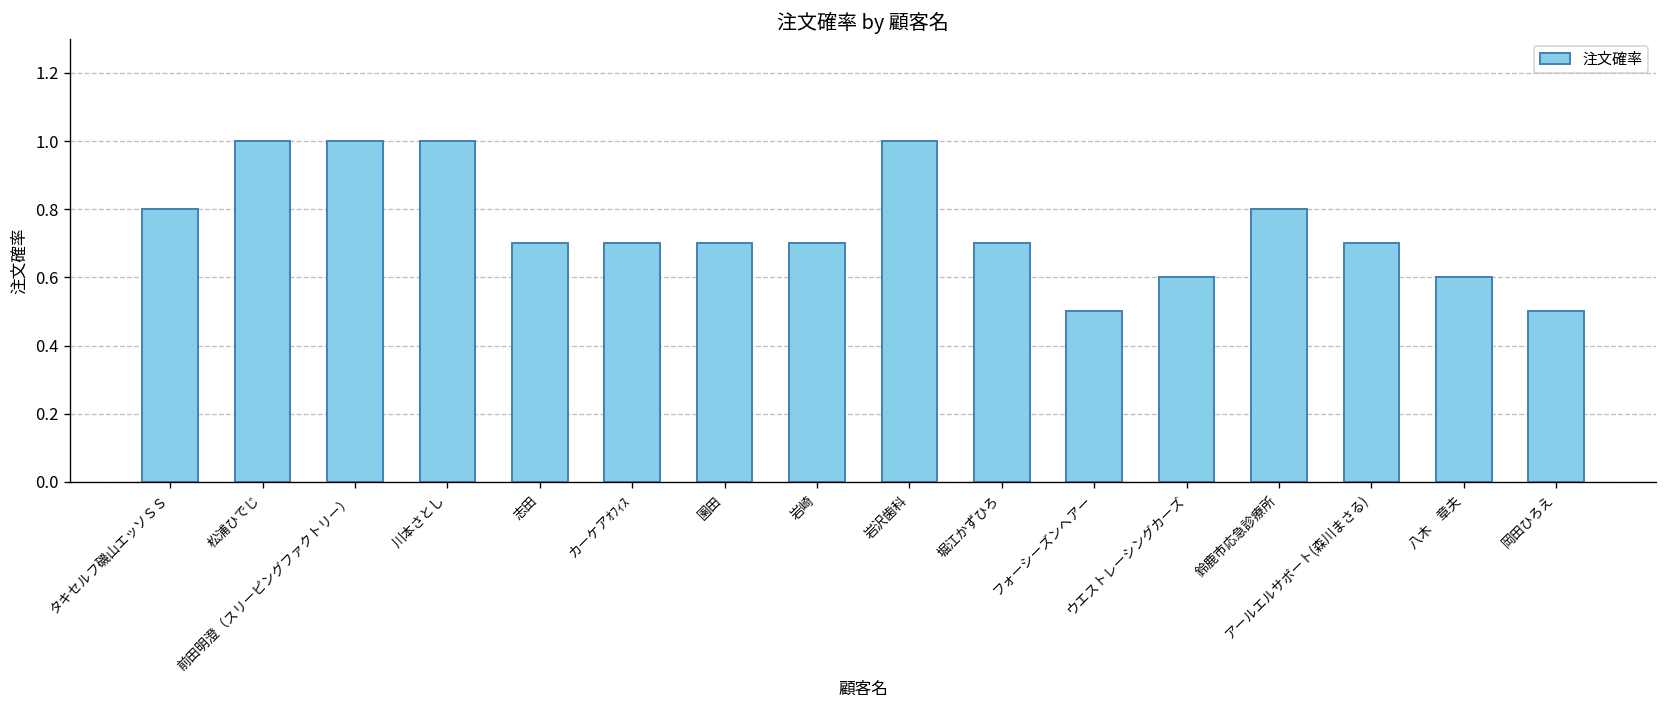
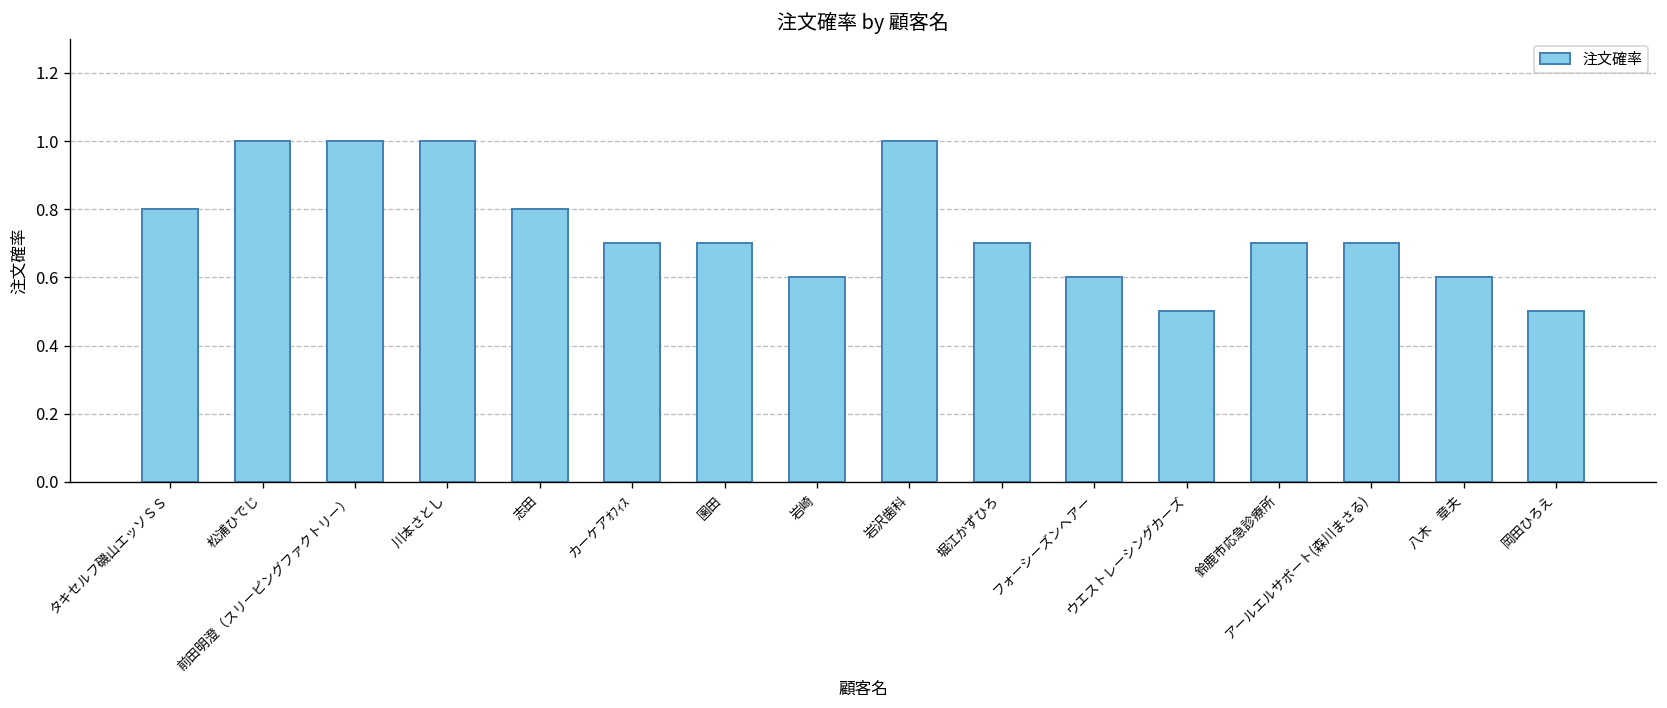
  {
    "タキセルフ磯山エッソＳＳ": 0.8,
    "松浦ひでじ": 1.0,
    "前田明澄（スリーピングファクトリー）": 1.0,
    "川本さとし": 1.0,
-   "志田": 0.7,
+   "志田": 0.8,
    "カーケアｵﾌｨｽ": 0.7,
    "園田": 0.7,
-   "岩崎": 0.7,
+   "岩崎": 0.6,
    "岩沢歯科": 1.0,
    "堀江かずひろ": 0.7,
-   "フォーシーズンヘアー": 0.5,
-   "ウエストレーシングカーズ": 0.6,
-   "鈴鹿市応急診療所": 0.8,
+   "フォーシーズンヘアー": 0.6,
+   "ウエストレーシングカーズ": 0.5,
+   "鈴鹿市応急診療所": 0.7,
    "アールエルサポート(森川まさる)": 0.7,
    "八木 章夫": 0.6,
    "岡田ひろえ": 0.5
  }
